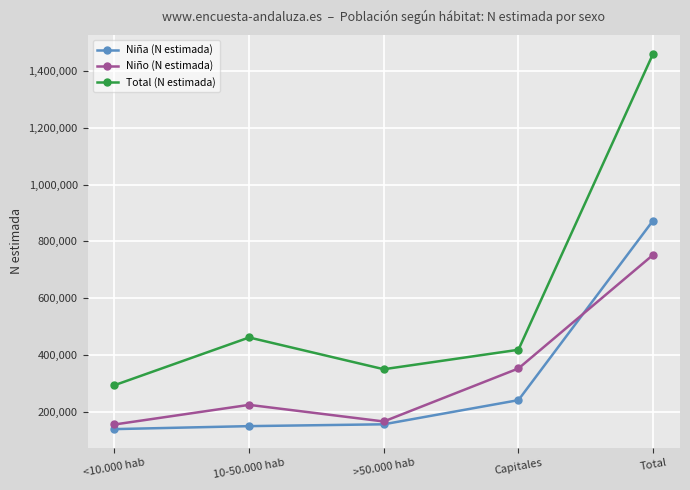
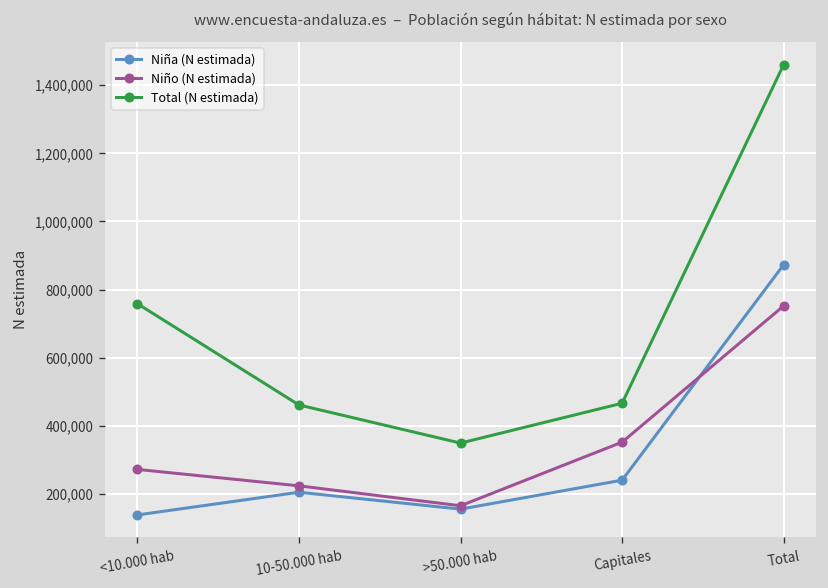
  {
    "Niña (N estimada)": {
      "<10.000 hab": "140,000",
-     "10-50.000 hab": "150,000",
+     "10-50.000 hab": "210,000",
      ">50.000 hab": "160,000",
      "Capitales": "240,000",
      "Total": "870,000"
    },
    "Niño (N estimada)": {
-     "<10.000 hab": "150,000",
+     "<10.000 hab": "270,000",
      "10-50.000 hab": "220,000",
      ">50.000 hab": "170,000",
      "Capitales": "350,000",
      "Total": "750,000"
    },
    "Total (N estimada)": {
-     "<10.000 hab": "290,000",
+     "<10.000 hab": "760,000",
      "10-50.000 hab": "460,000",
      ">50.000 hab": "350,000",
-     "Capitales": "420,000",
+     "Capitales": "470,000",
      "Total": "1,460,000"
    }
  }
